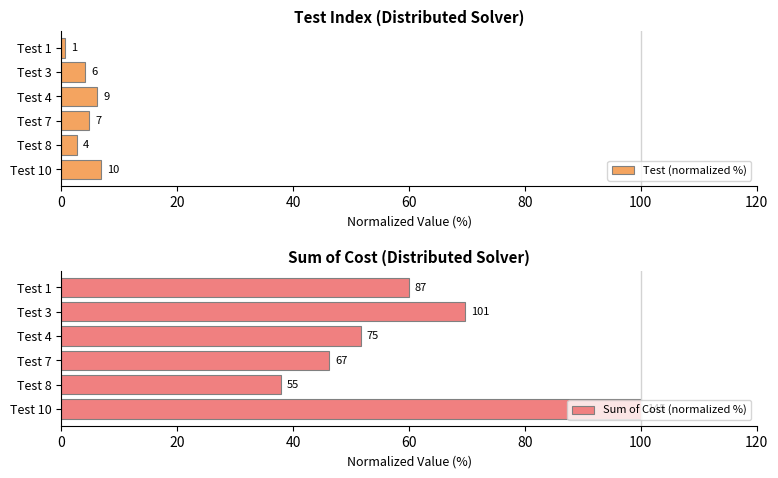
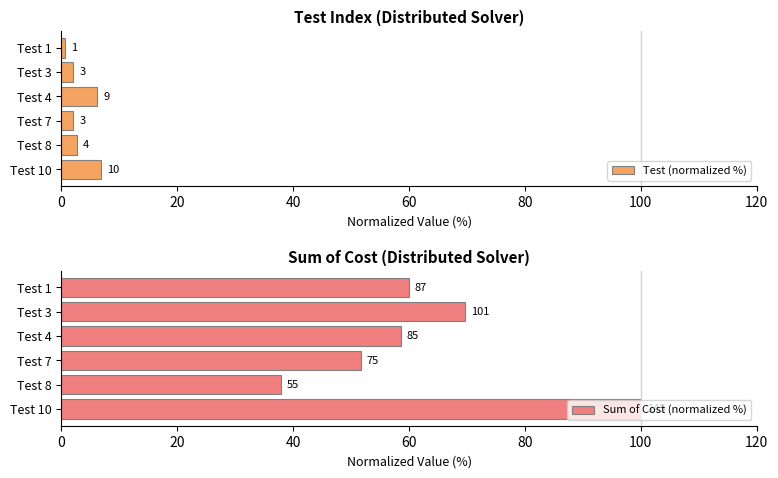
  {
    "Test Index (Distributed Solver)": {
      "Test 1": 1,
-     "Test 3": 6,
-     "Test 7": 7,
+     "Test 3": 3,
+     "Test 7": 3,
      "Test 8": 3
    },
    "Sum of Cost (Distributed Solver)": {
-     "Test 4": 75,
-     "Test 7": 67
+     "Test 4": 85,
+     "Test 7": 75
    }
  }
